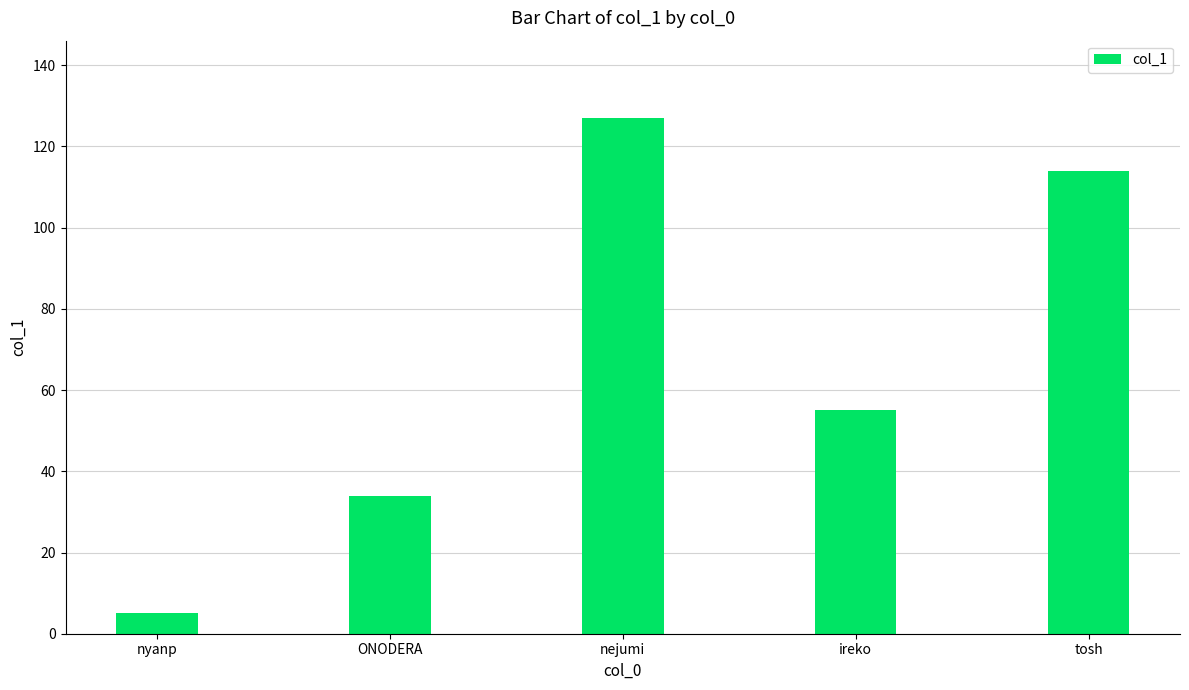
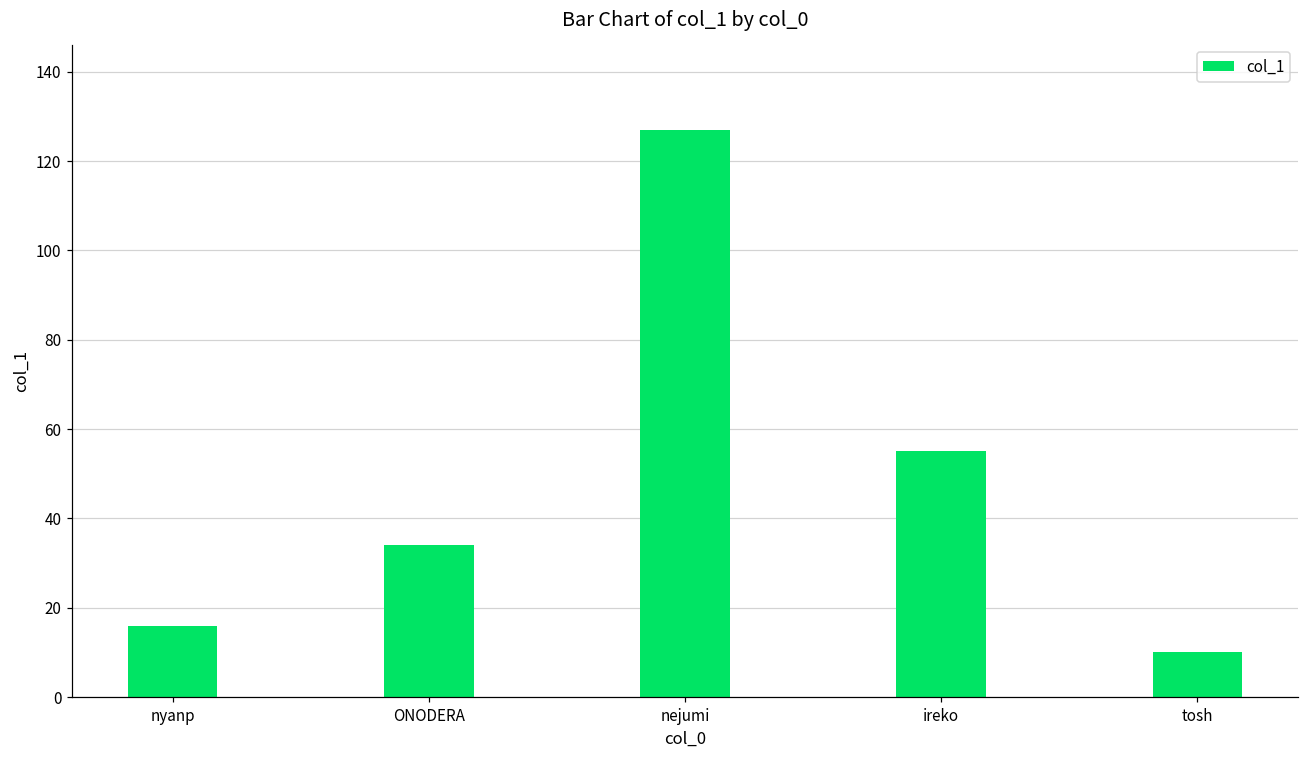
  {
-   "nyanp": 5,
+   "nyanp": 16,
    "ONODERA": 34,
    "nejumi": 127,
    "ireko": 55,
-   "tosh": 114
+   "tosh": 10
  }
